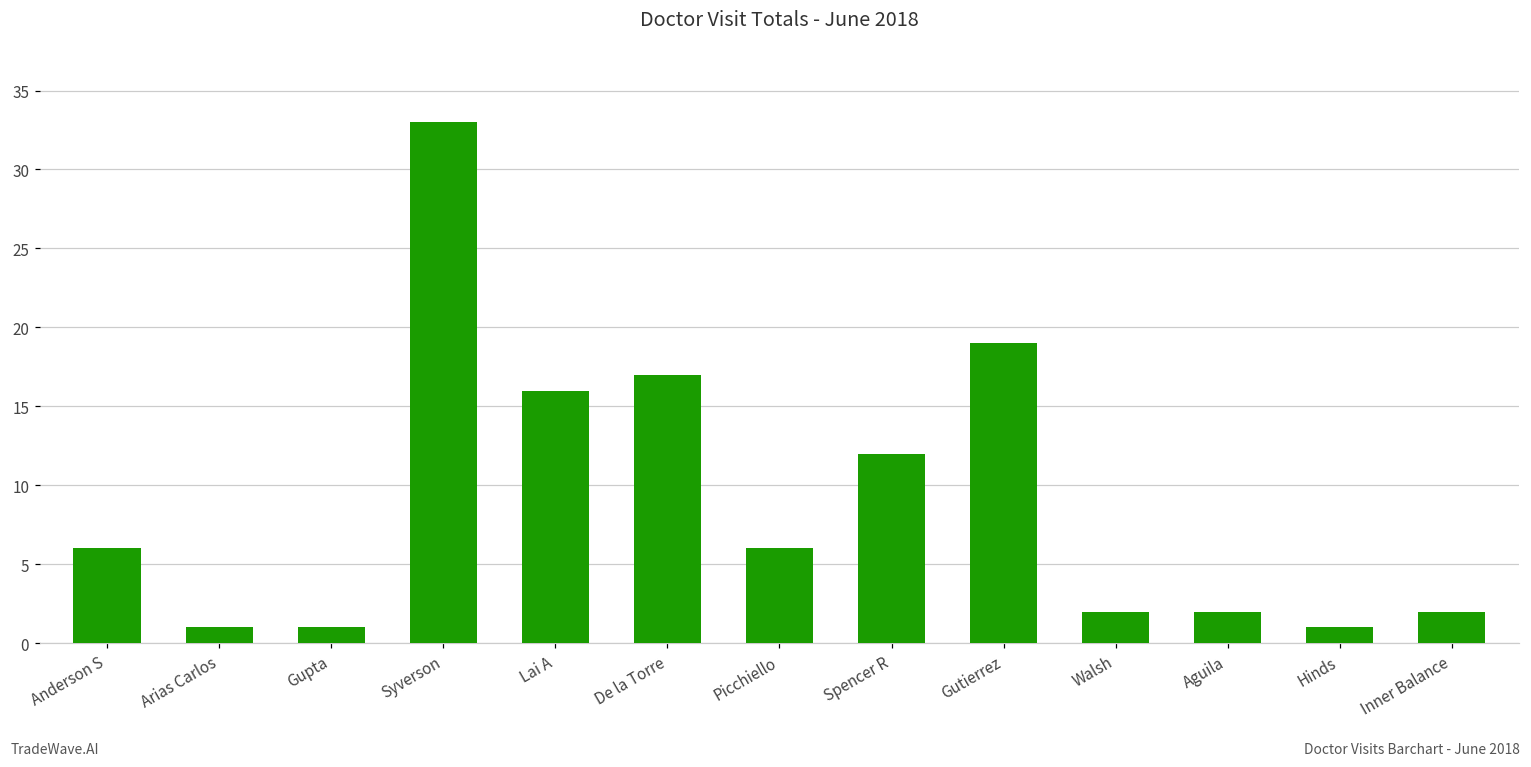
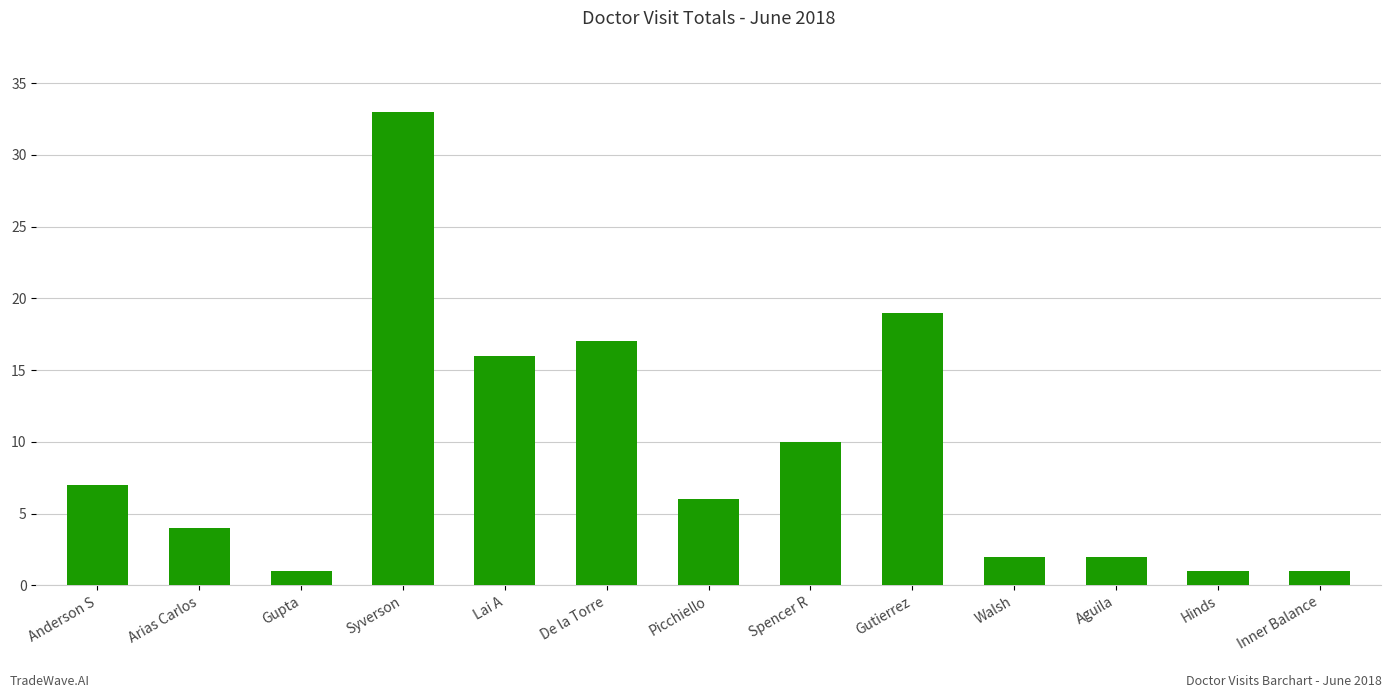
  {
-   "Anderson S": 6,
-   "Arias Carlos": 1,
+   "Anderson S": 7,
+   "Arias Carlos": 4,
    "Gupta": 1,
    "Syverson": 33,
    "Lai A": 16,
    "De la Torre": 17,
    "Picchiello": 6,
-   "Spencer R": 12,
+   "Spencer R": 10,
    "Gutierrez": 19,
    "Walsh": 2,
    "Aguila": 2,
    "Hinds": 1,
-   "Inner Balance": 2
+   "Inner Balance": 1
  }
